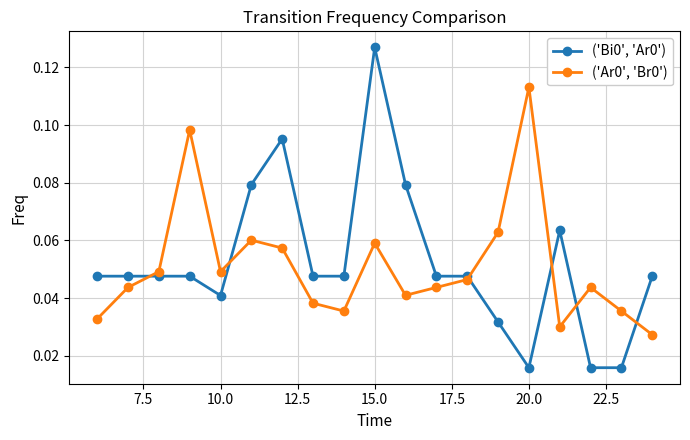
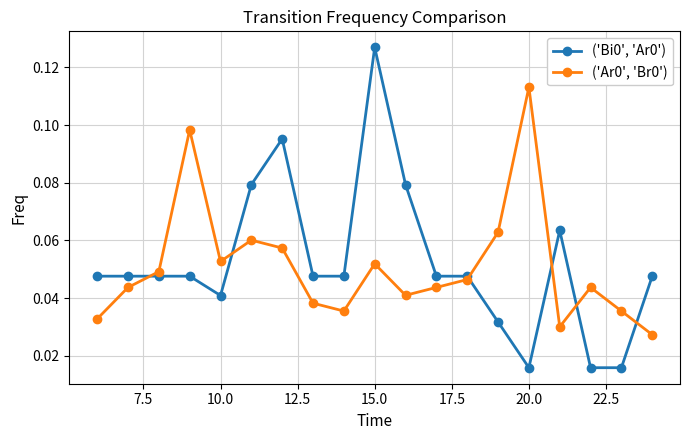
  {
    "('Bi0', 'Ar0')": {
      "10.0": 0.041,
      "15.0": 0.127,
      "20.0": 0.016
    },
    "('Ar0', 'Br0')": {
-     "10.0": 0.049,
-     "15.0": 0.059,
+     "10.0": 0.053,
+     "15.0": 0.052,
      "20.0": 0.113
    }
  }
